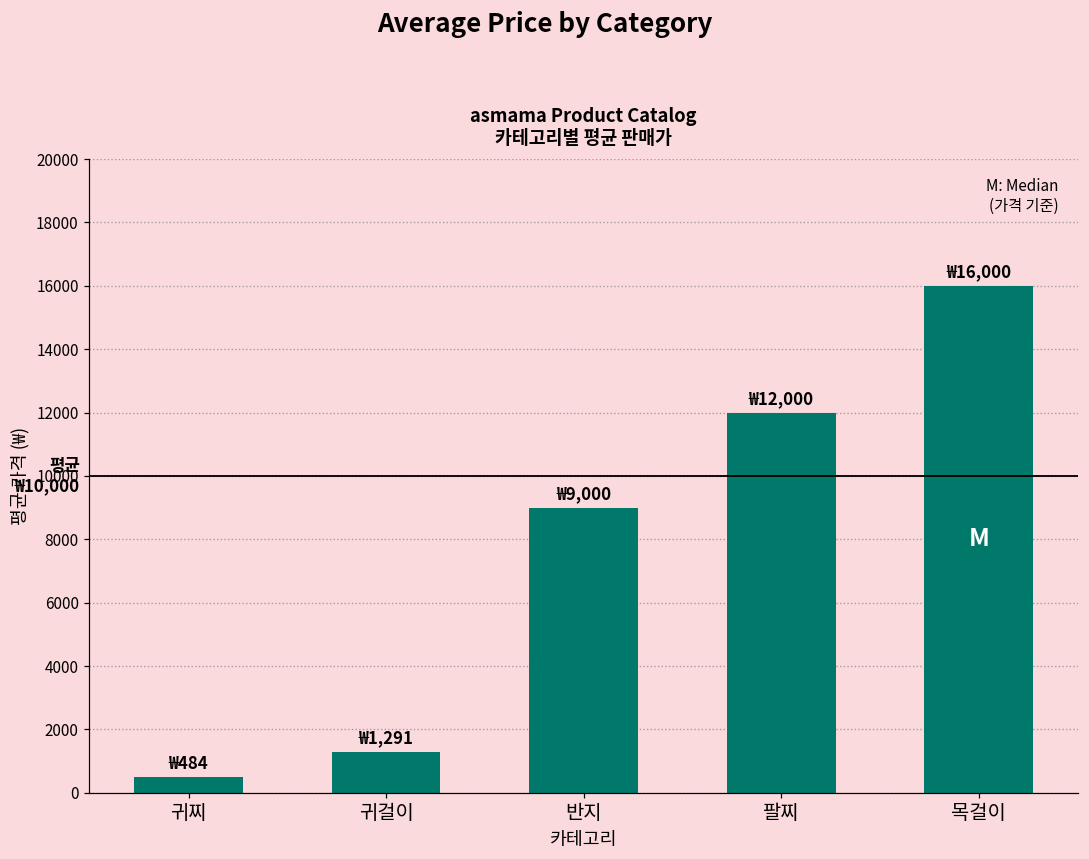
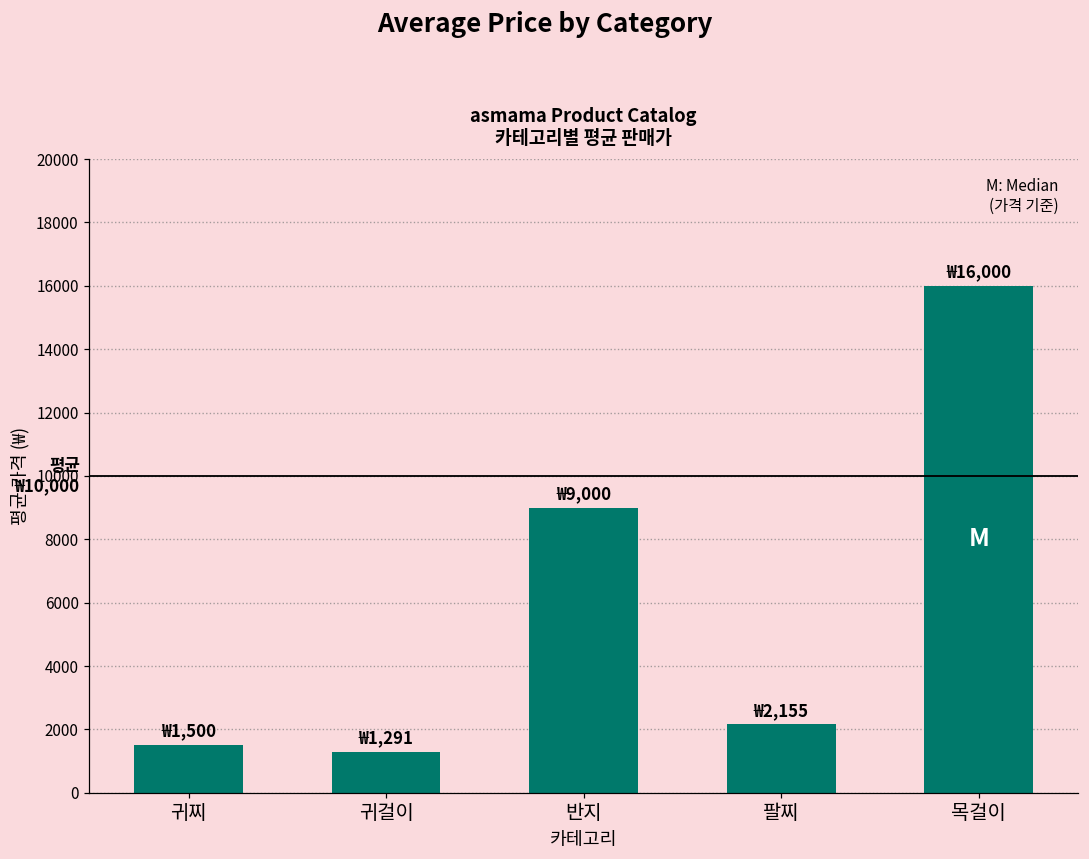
  {
-   "귀찌": "484",
+   "귀찌": "1,500",
    "귀걸이": "1,291",
    "반지": "9,000",
-   "팔찌": "12,000",
+   "팔찌": "2,155",
    "목걸이": "16,000"
  }
